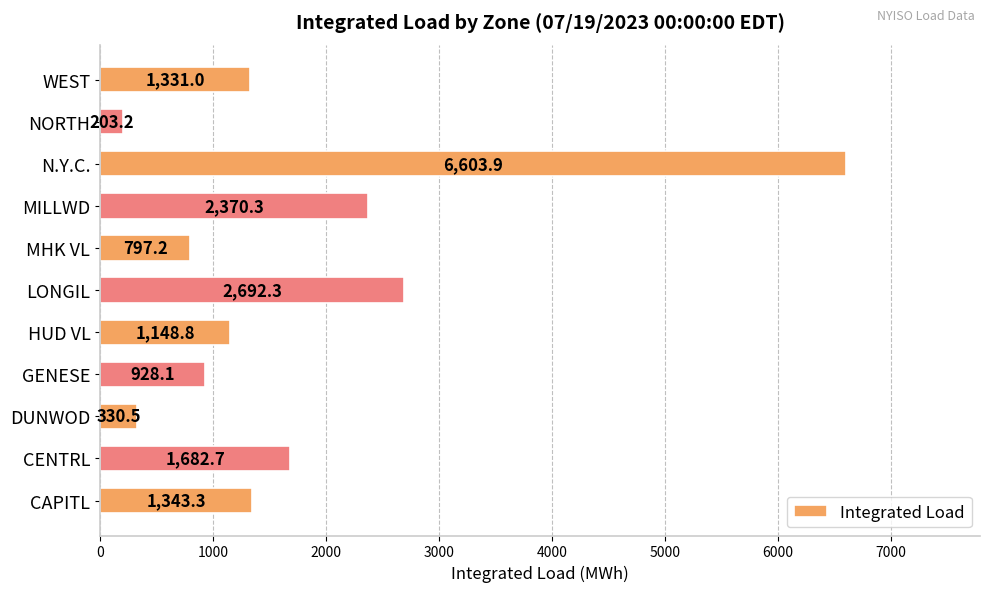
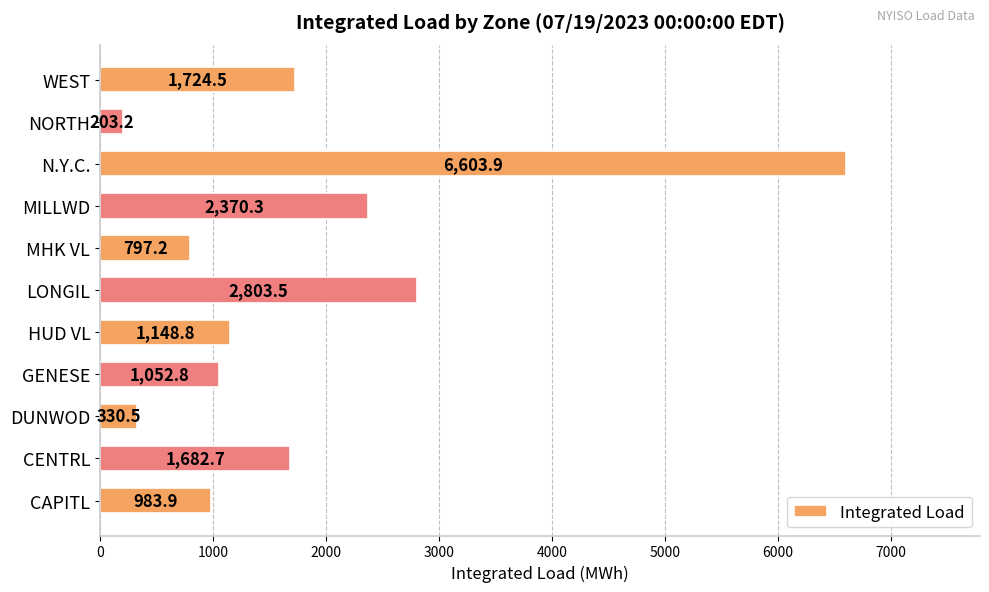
  {
-   "WEST": "1,331.0",
+   "WEST": "1,724.5",
    "NORTH": "203.2",
    "N.Y.C.": "6,603.9",
    "MILLWD": "2,370.3",
    "MHK VL": "797.2",
-   "LONGIL": "2,692.3",
+   "LONGIL": "2,803.5",
    "HUD VL": "1,148.8",
-   "GENESE": "928.1",
+   "GENESE": "1,052.8",
    "DUNWOD": "330.5",
    "CENTRL": "1,682.7",
-   "CAPITL": "1,343.3"
+   "CAPITL": "983.9"
  }
